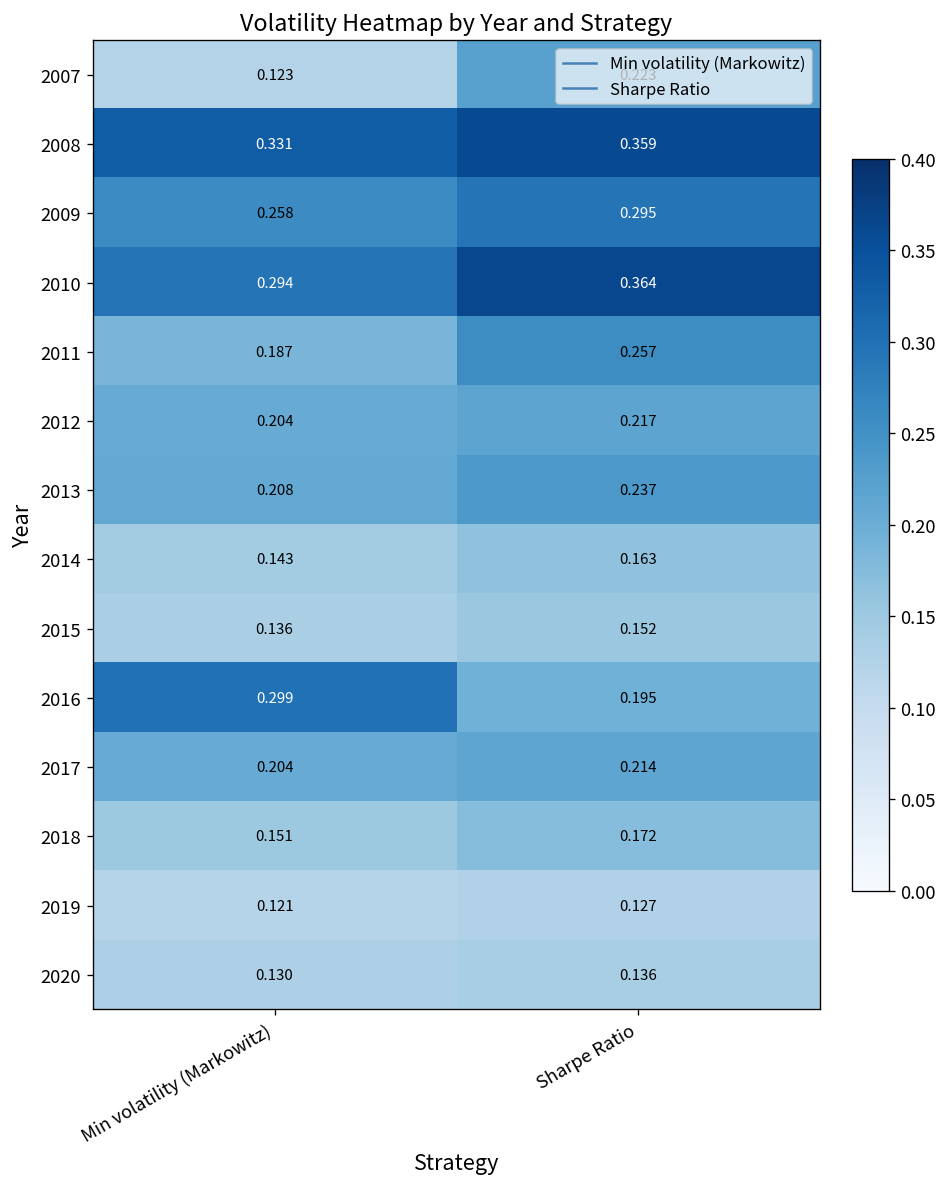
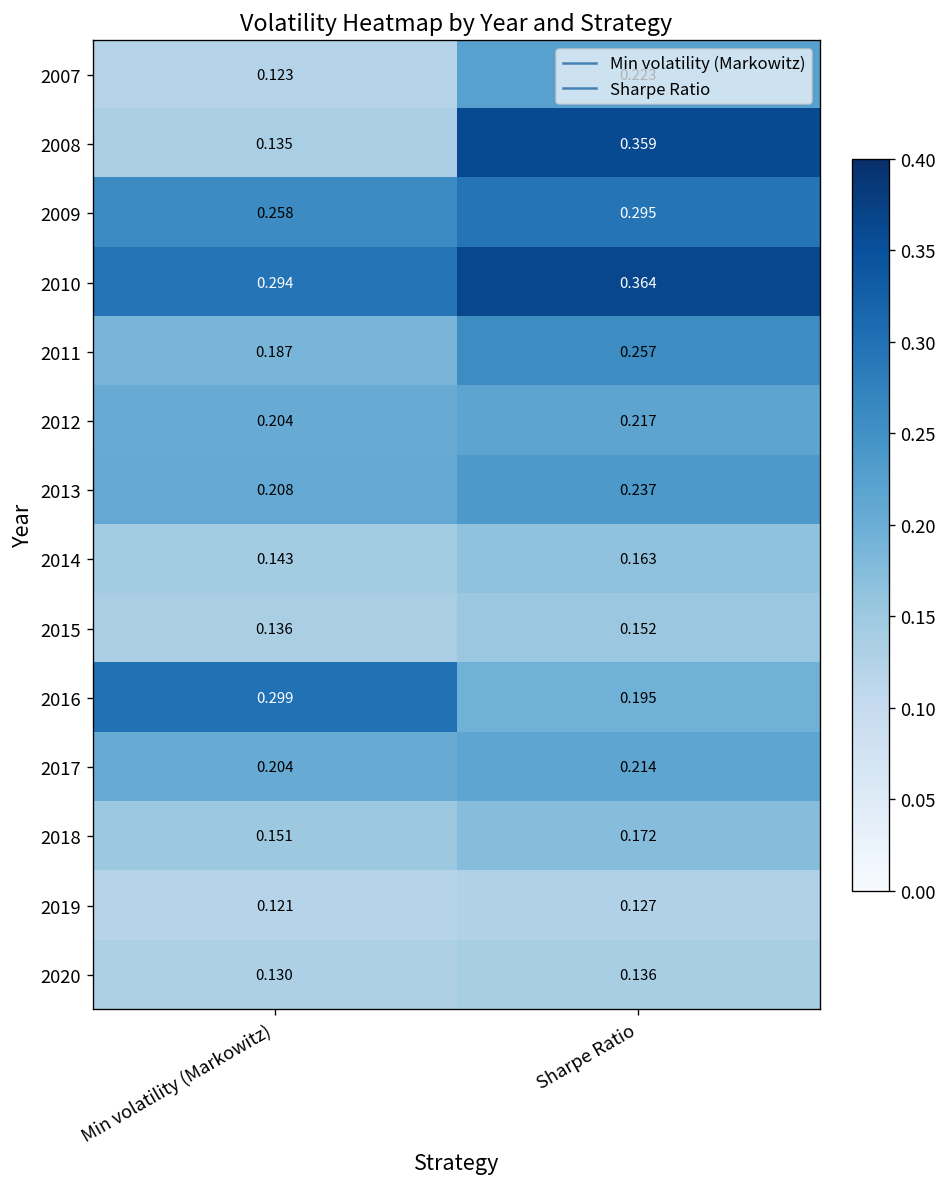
  {
    "2007": {
      "Min volatility (Markowitz)": 0.123
    },
    "2008": {
-     "Min volatility (Markowitz)": 0.331,
+     "Min volatility (Markowitz)": 0.135,
      "Sharpe Ratio": 0.359
    },
    "2009": {
      "Min volatility (Markowitz)": 0.258,
      "Sharpe Ratio": 0.295
    },
    "2010": {
      "Min volatility (Markowitz)": 0.294,
      "Sharpe Ratio": 0.364
    },
    "2011": {
      "Min volatility (Markowitz)": 0.187,
      "Sharpe Ratio": 0.257
    },
    "2012": {
      "Min volatility (Markowitz)": 0.204,
      "Sharpe Ratio": 0.217
    },
    "2013": {
      "Min volatility (Markowitz)": 0.208,
      "Sharpe Ratio": 0.237
    },
    "2014": {
      "Min volatility (Markowitz)": 0.143,
      "Sharpe Ratio": 0.163
    },
    "2015": {
      "Min volatility (Markowitz)": 0.136,
      "Sharpe Ratio": 0.152
    },
    "2016": {
      "Min volatility (Markowitz)": 0.299,
      "Sharpe Ratio": 0.195
    },
    "2017": {
      "Min volatility (Markowitz)": 0.204,
      "Sharpe Ratio": 0.214
    },
    "2018": {
      "Min volatility (Markowitz)": 0.151,
      "Sharpe Ratio": 0.172
    },
    "2019": {
      "Min volatility (Markowitz)": 0.121,
      "Sharpe Ratio": 0.127
    },
    "2020": {
      "Min volatility (Markowitz)": 0.130,
      "Sharpe Ratio": 0.136
    }
  }
